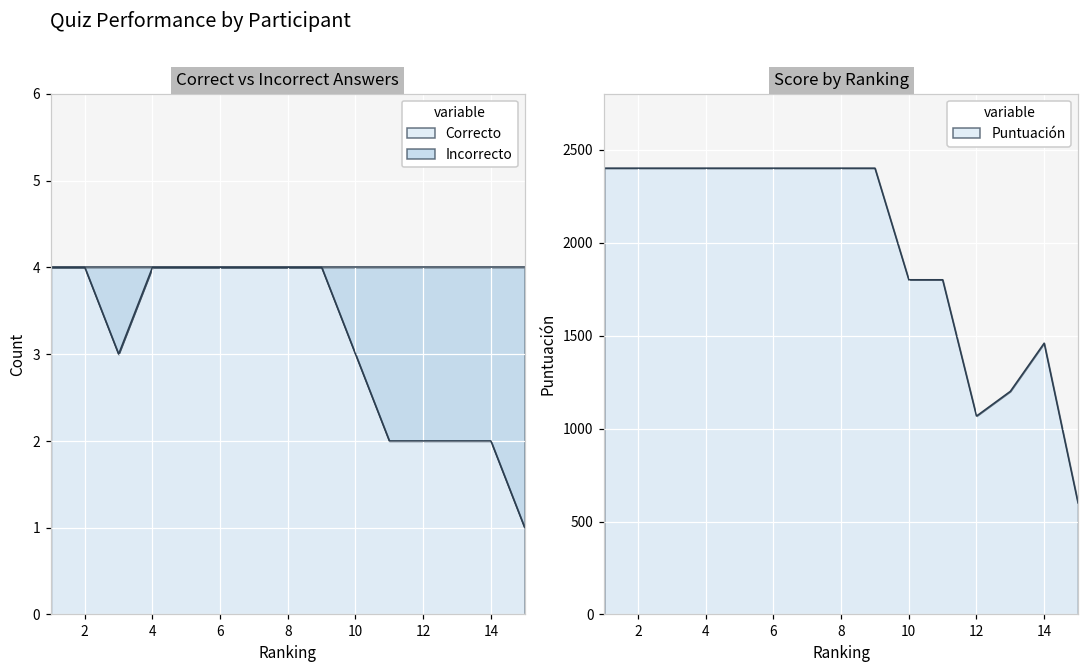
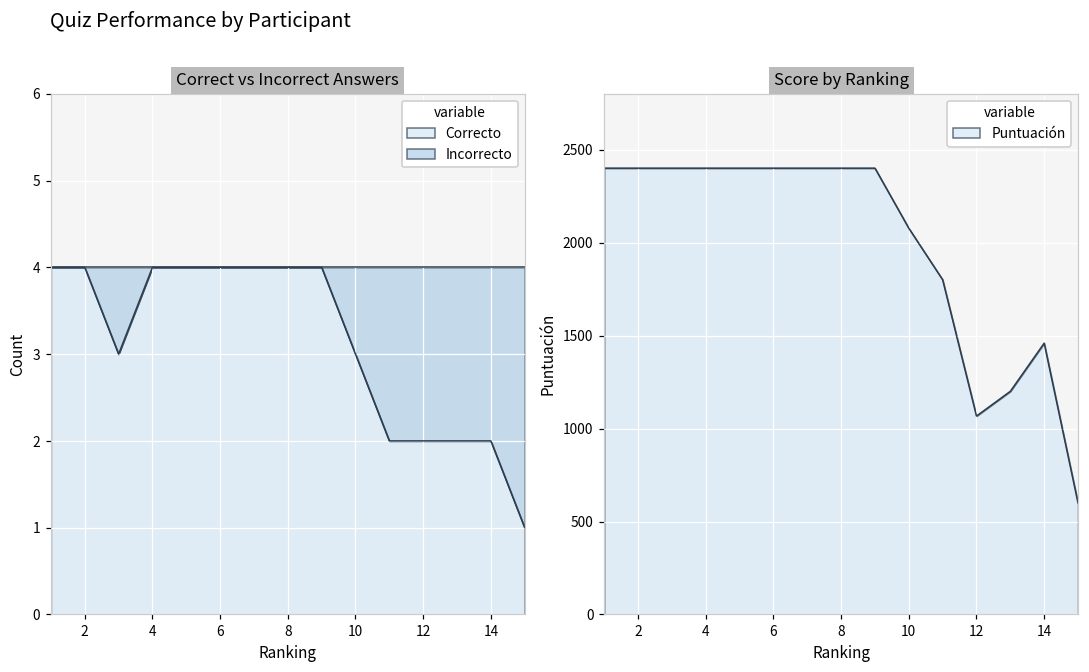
  {
    "Score by Ranking": {
      "2": 2400,
      "4": 2400,
      "6": 2400,
      "8": 2400,
-     "10": 1800,
+     "10": 2080,
      "12": 1070,
      "14": 1460
    }
  }
